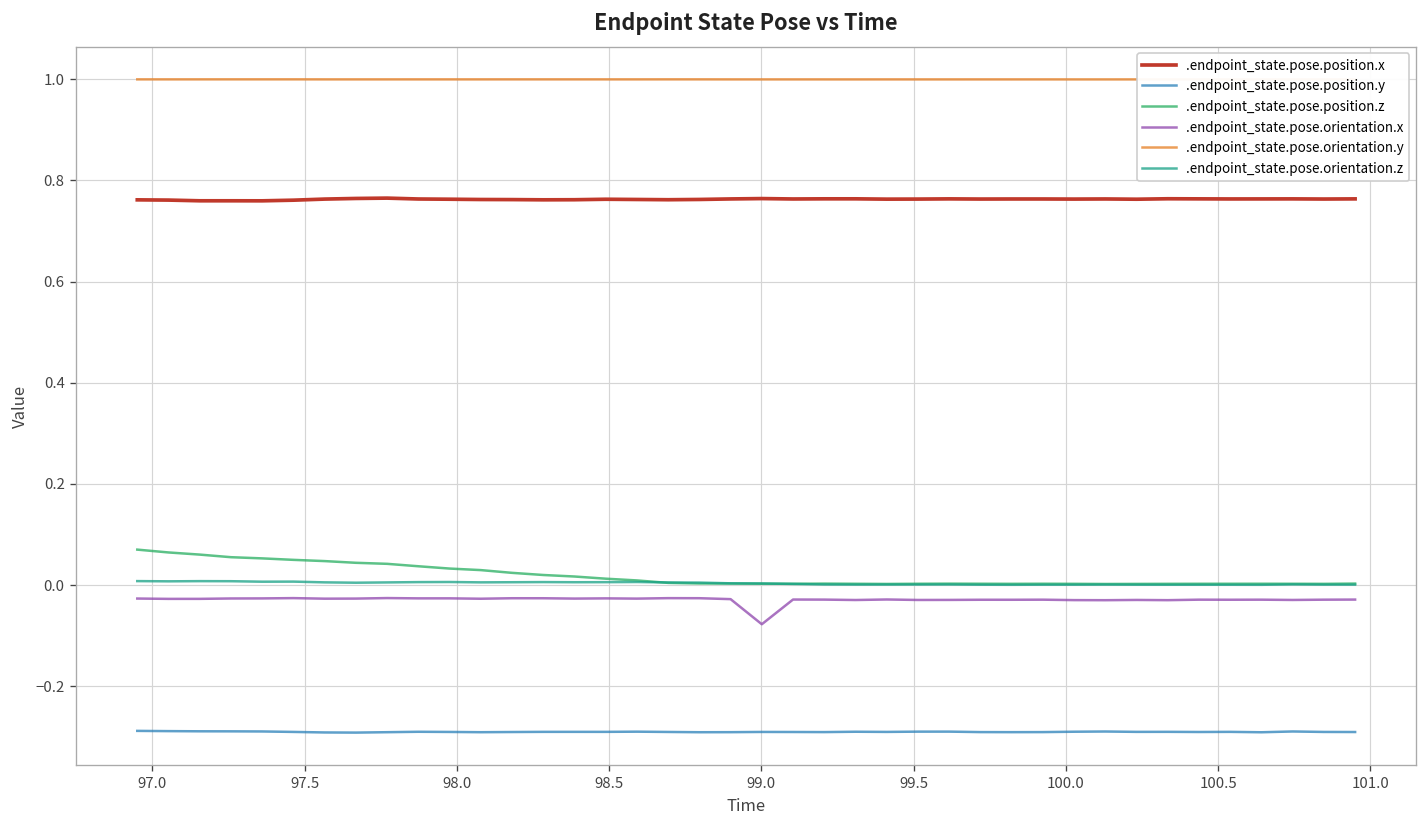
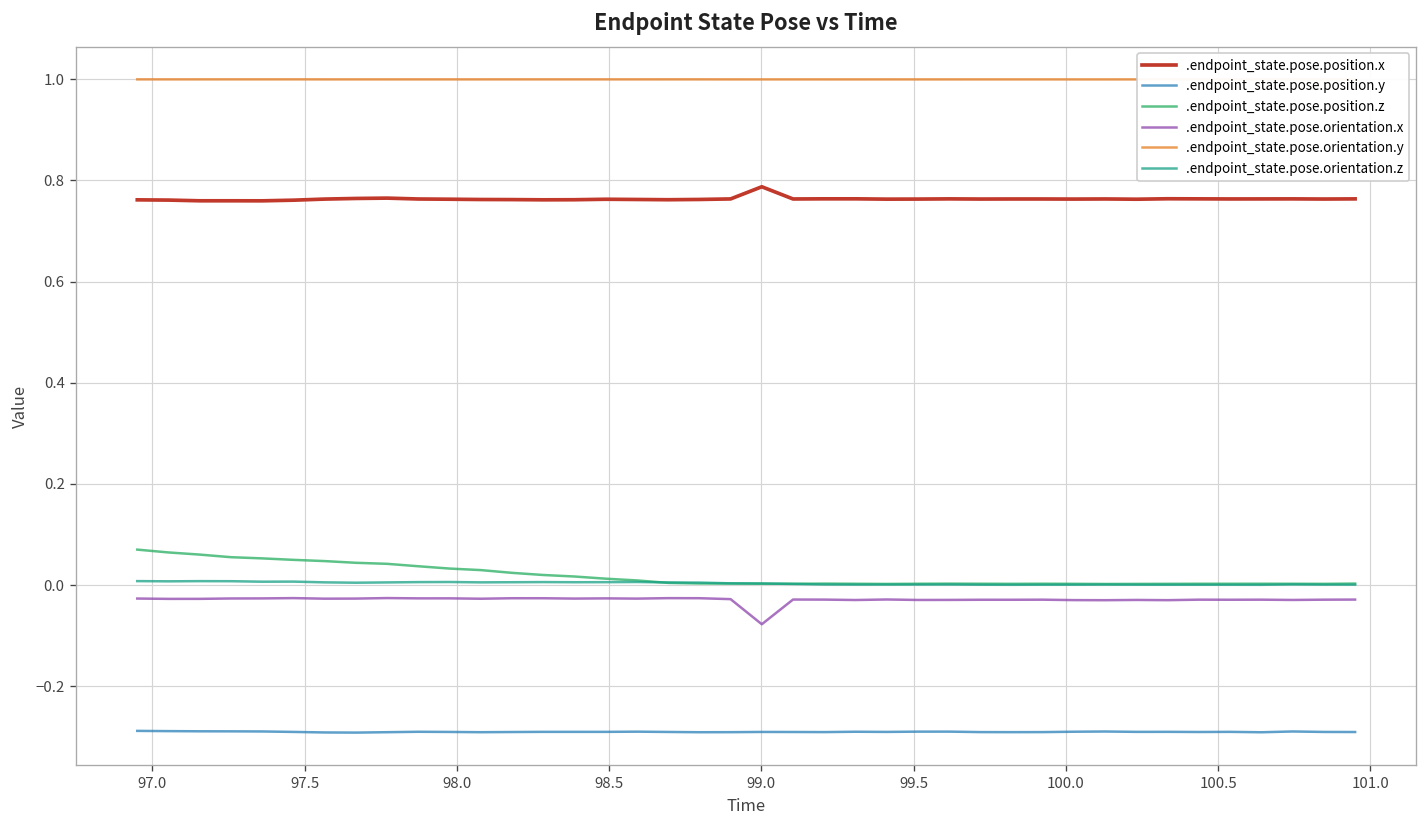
  {
    ".endpoint_state.pose.position.x": {
-     "99.0": 0.76
+     "99.0": 0.79
    },
    ".endpoint_state.pose.position.y": {
      "99.0": -0.29
    },
    ".endpoint_state.pose.orientation.x": {
      "99.0": -0.08
    },
    ".endpoint_state.pose.orientation.y": {
      "99.0": 1.00
    }
  }
